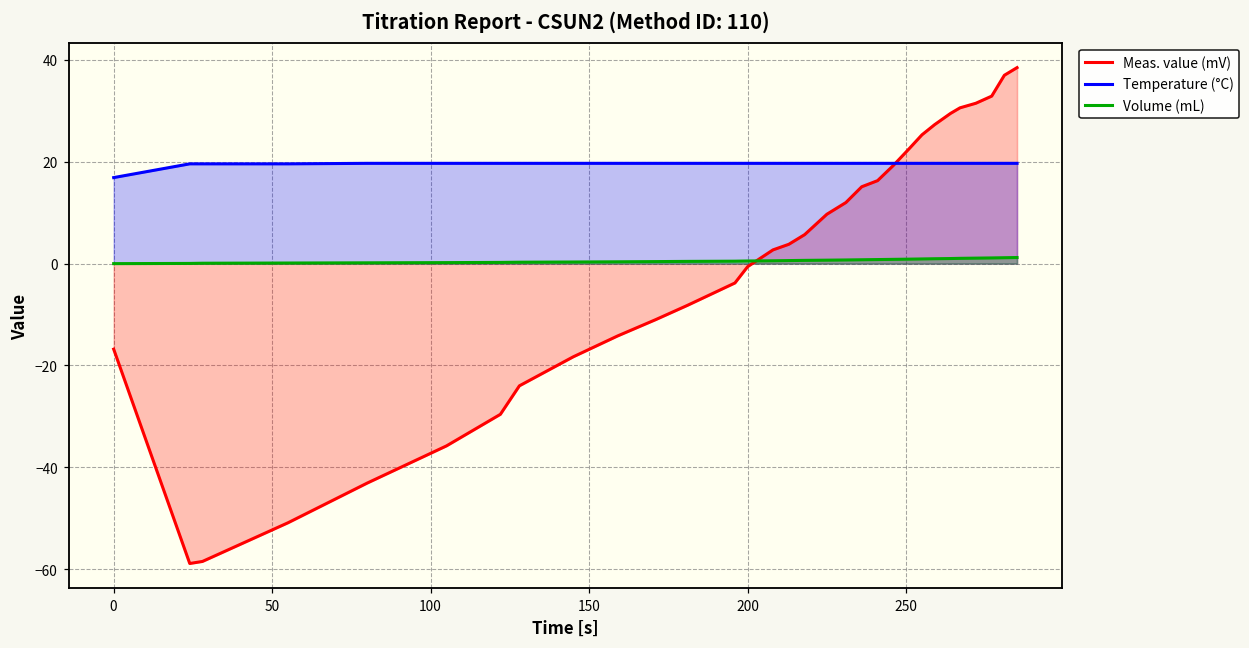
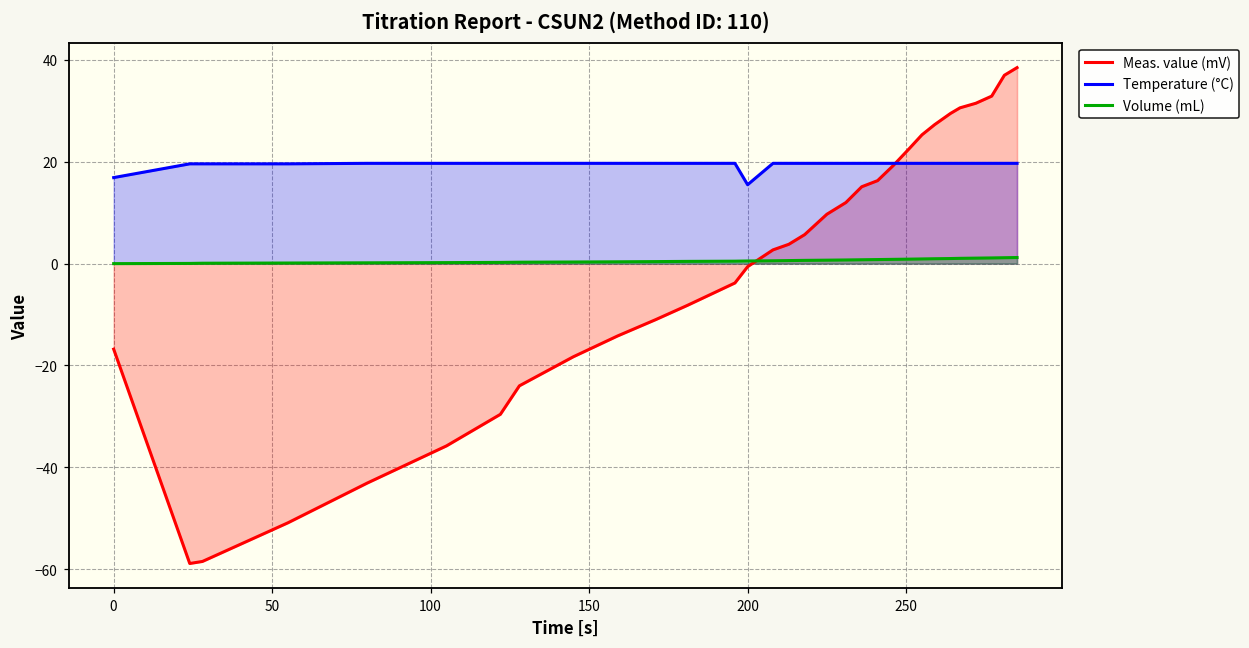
  {
    "Temperature (°C)": {
      "0": 17,
-     "200": 20
+     "200": 16
    }
  }
